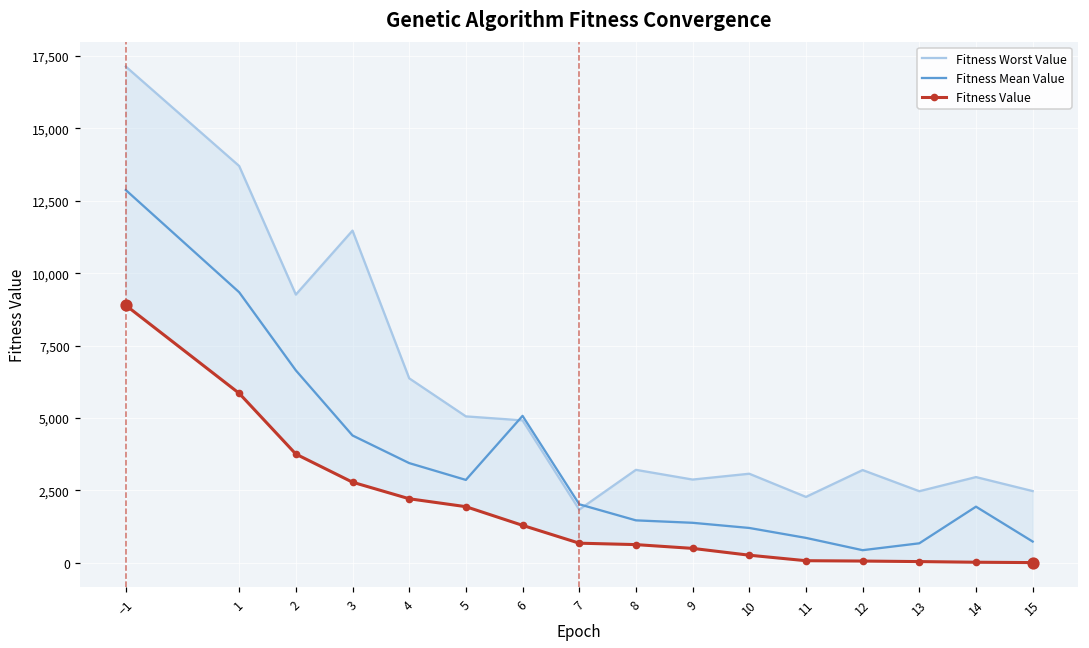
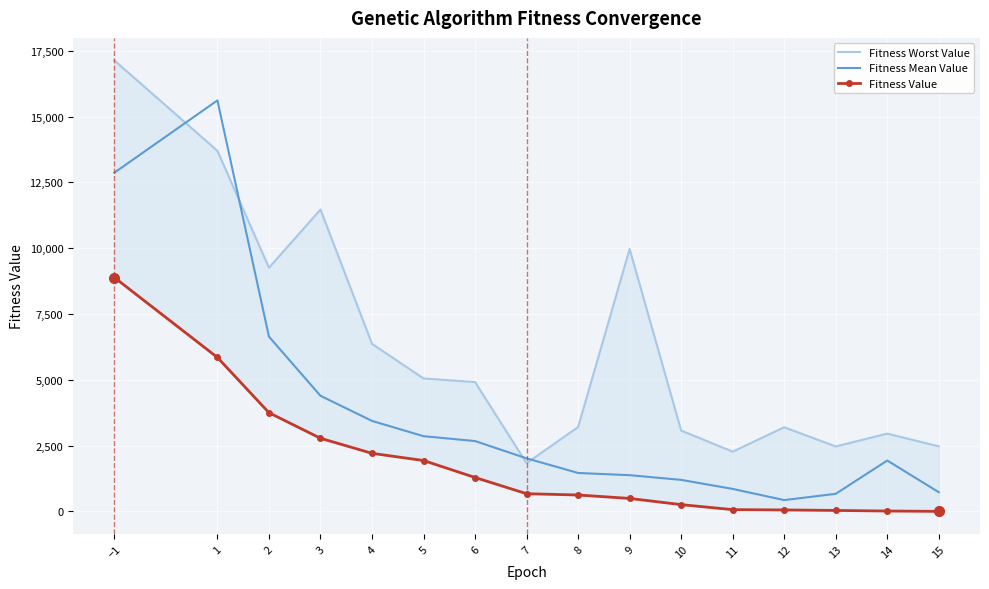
  {
    "Fitness Worst Value": {
      "−1": "17,100",
      "1": "13,700",
      "2": "9,300",
      "3": "11,500",
      "4": "6,400",
      "5": "5,100",
      "6": "4,900",
      "7": "1,800",
      "8": "3,200",
-     "9": "2,900",
+     "9": "10,000",
      "10": "3,100",
      "11": "2,300",
      "12": "3,200",
      "13": "2,500",
      "14": "3,000",
      "15": "2,500"
    },
    "Fitness Mean Value": {
      "−1": "12,900",
-     "1": "9,300",
+     "1": "15,600",
      "2": "6,600",
      "3": "4,400",
      "4": "3,400",
      "5": "2,900",
-     "6": "5,100",
+     "6": "2,700",
      "7": "2,000",
      "8": "1,500",
      "9": "1,400",
      "10": "1,200",
      "11": "900",
      "12": "400",
      "13": "700",
      "14": "1,900",
      "15": "700"
    }
  }
